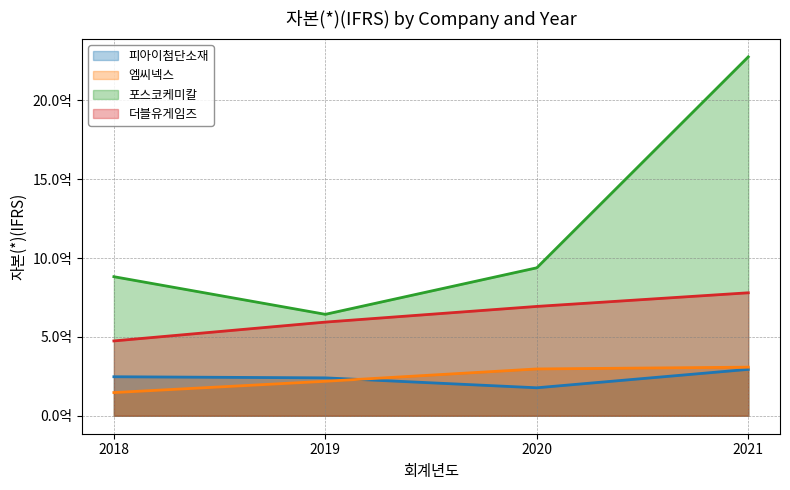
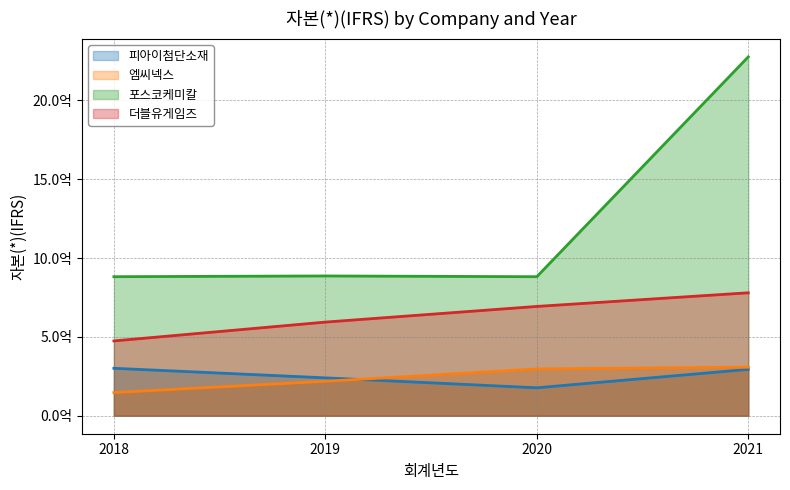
  {
    "피아이첨단소재": {
-     "2018": "2.5억",
+     "2018": "3.0억",
      "2019": "2.4억",
      "2020": "1.8억"
    },
    "포스코케미칼": {
      "2018": "8.8억",
-     "2019": "6.4억",
-     "2020": "9.4억",
+     "2019": "8.9억",
+     "2020": "8.8억",
      "2021": "22.8억"
    }
  }
